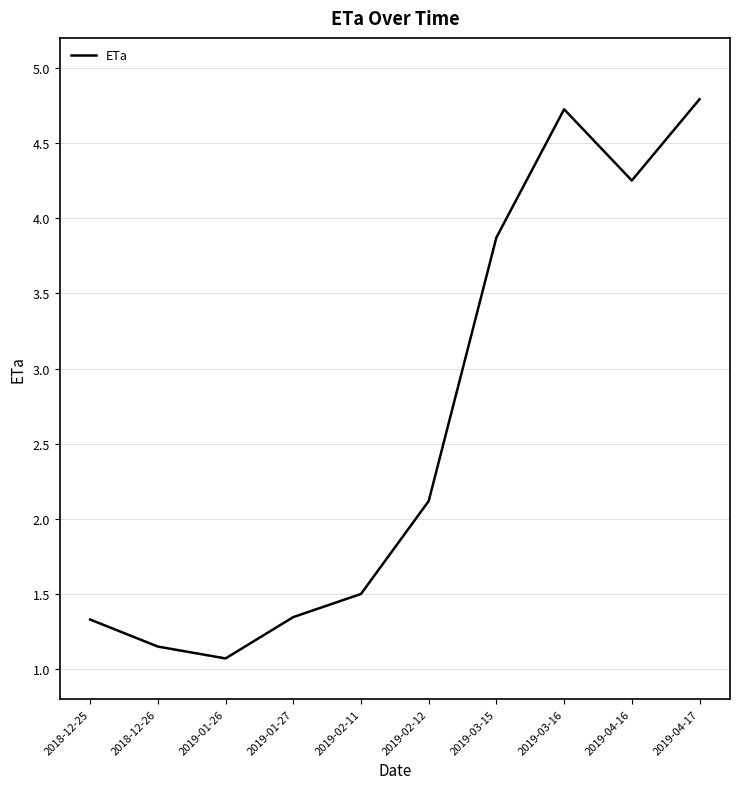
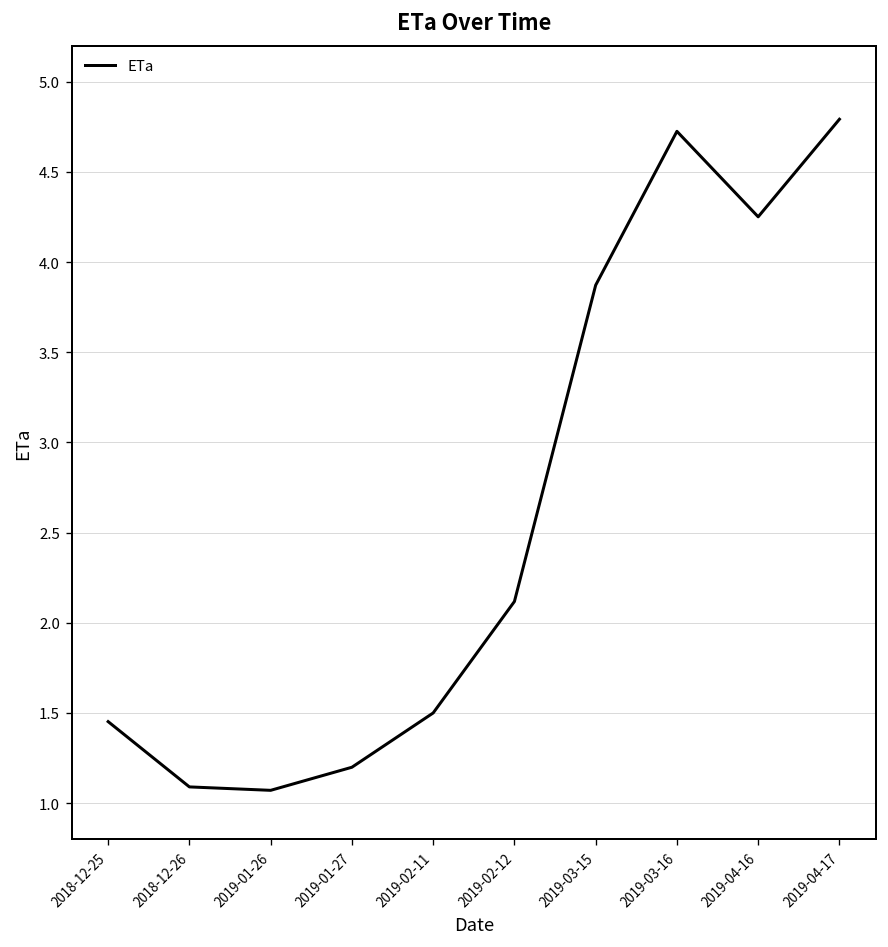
  {
-   "2018-12-25": 1.33,
-   "2018-12-26": 1.15,
+   "2018-12-25": 1.45,
+   "2018-12-26": 1.09,
    "2019-01-26": 1.07,
-   "2019-01-27": 1.35,
+   "2019-01-27": 1.20,
    "2019-02-11": 1.50,
    "2019-02-12": 2.12,
    "2019-03-15": 3.87,
    "2019-03-16": 4.73,
    "2019-04-16": 4.25,
    "2019-04-17": 4.79
  }
